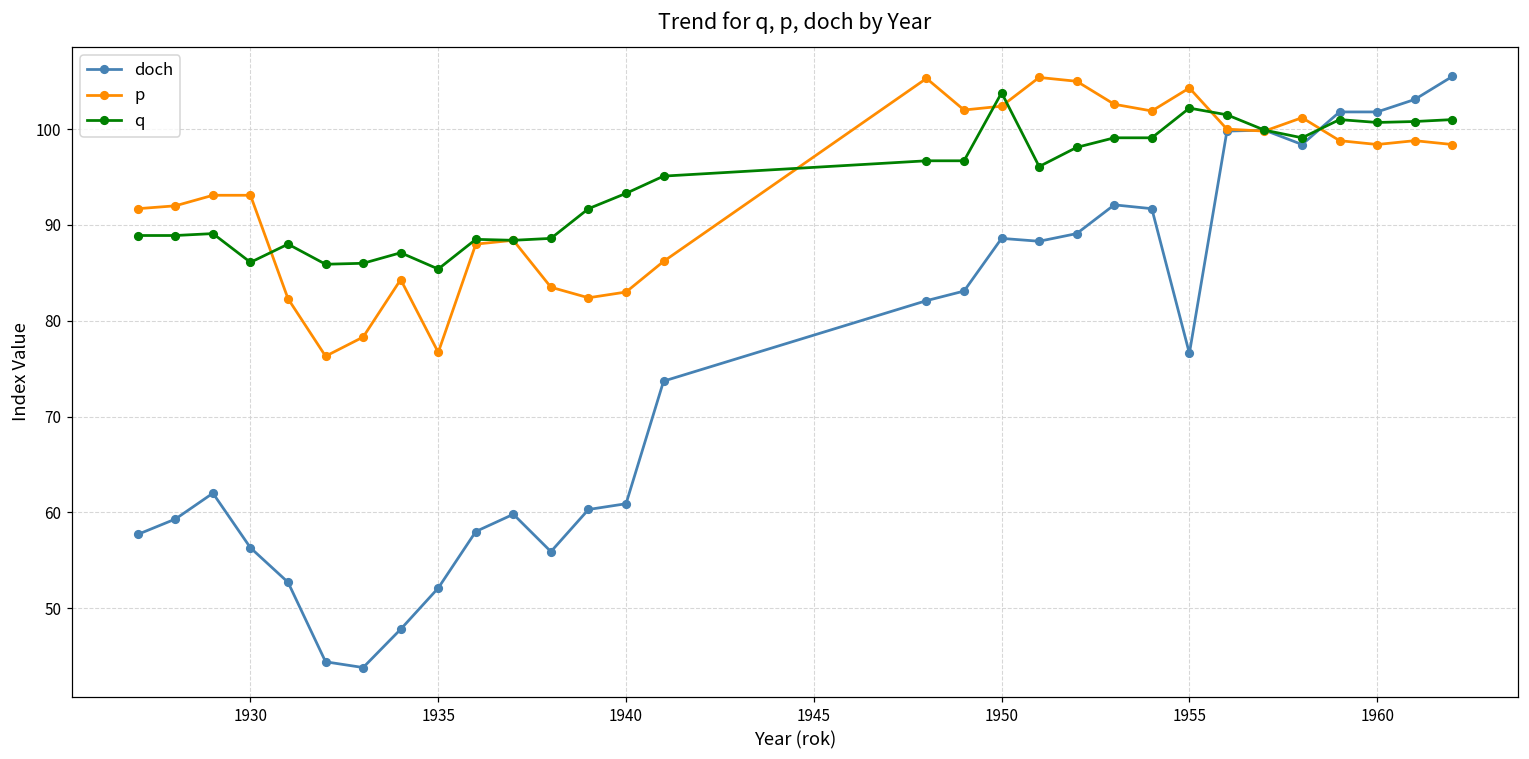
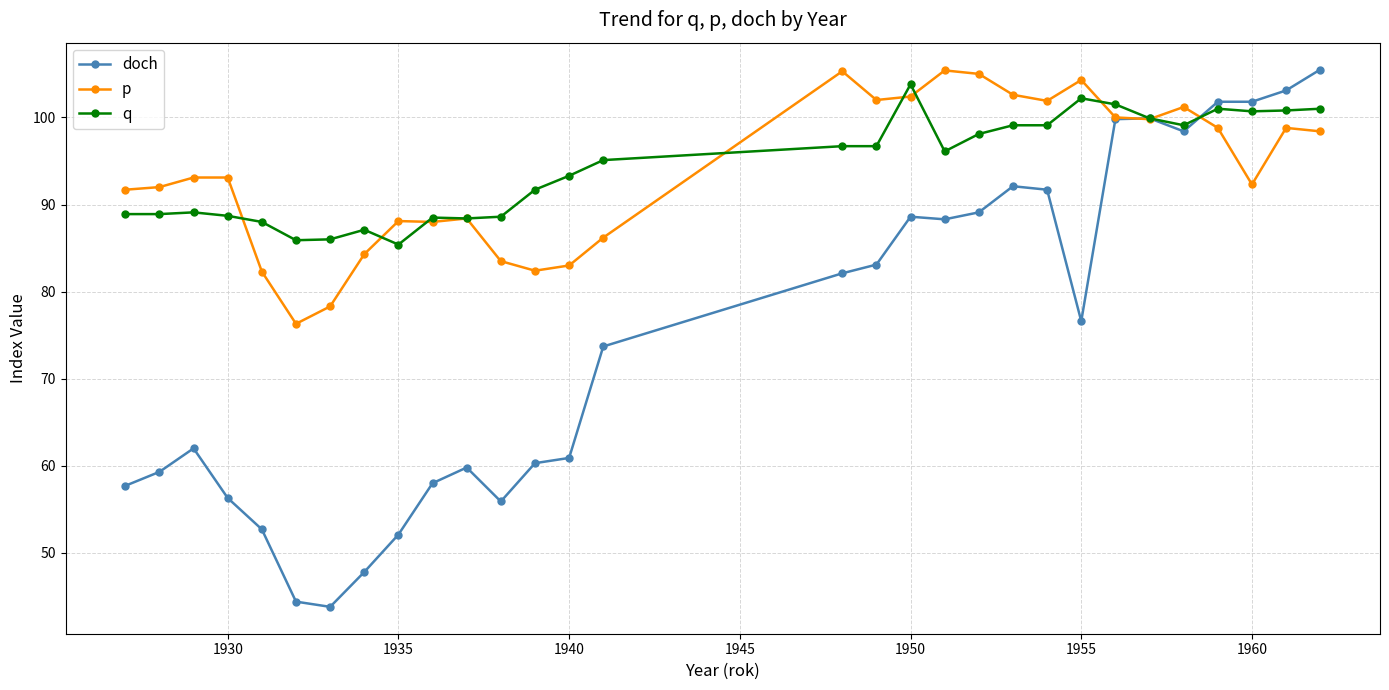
  {
    "doch": {
      "1930": 56,
      "1935": 52,
      "1940": 61,
      "1950": 89,
      "1955": 77,
      "1960": 102
    },
    "p": {
      "1930": 93,
-     "1935": 77,
+     "1935": 88,
      "1940": 83,
      "1950": 102,
      "1955": 104,
-     "1960": 98
+     "1960": 92
    },
    "q": {
-     "1930": 86,
+     "1930": 89,
      "1935": 85,
      "1940": 93,
      "1950": 104,
      "1955": 102,
      "1960": 101
    }
  }
